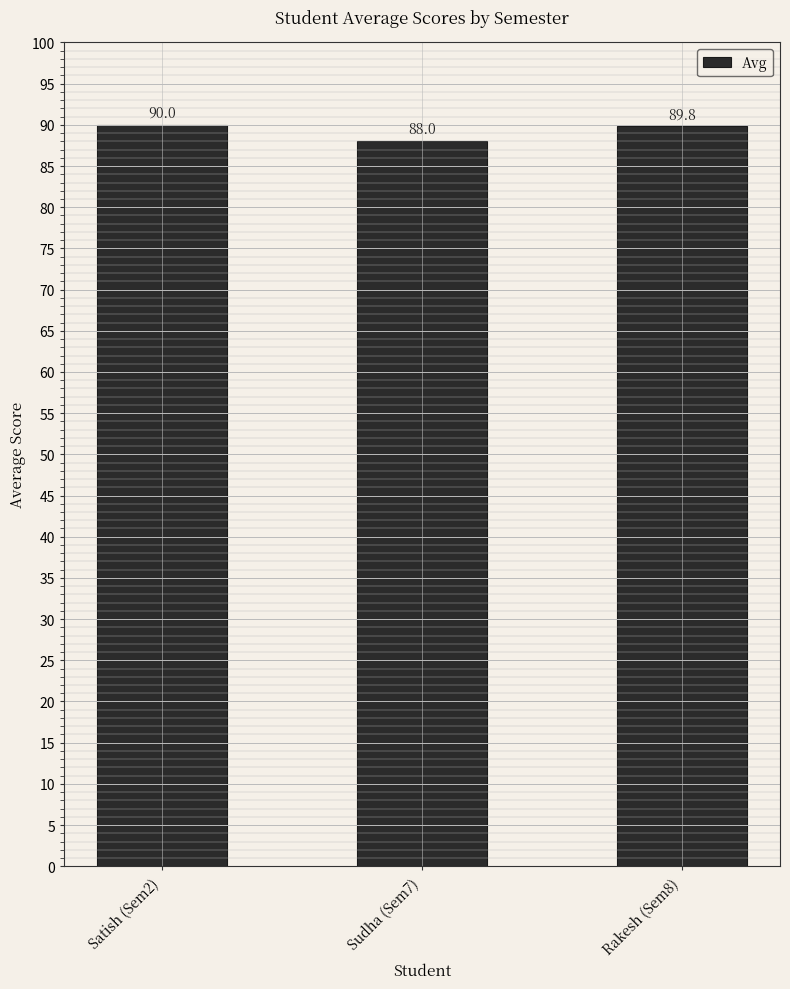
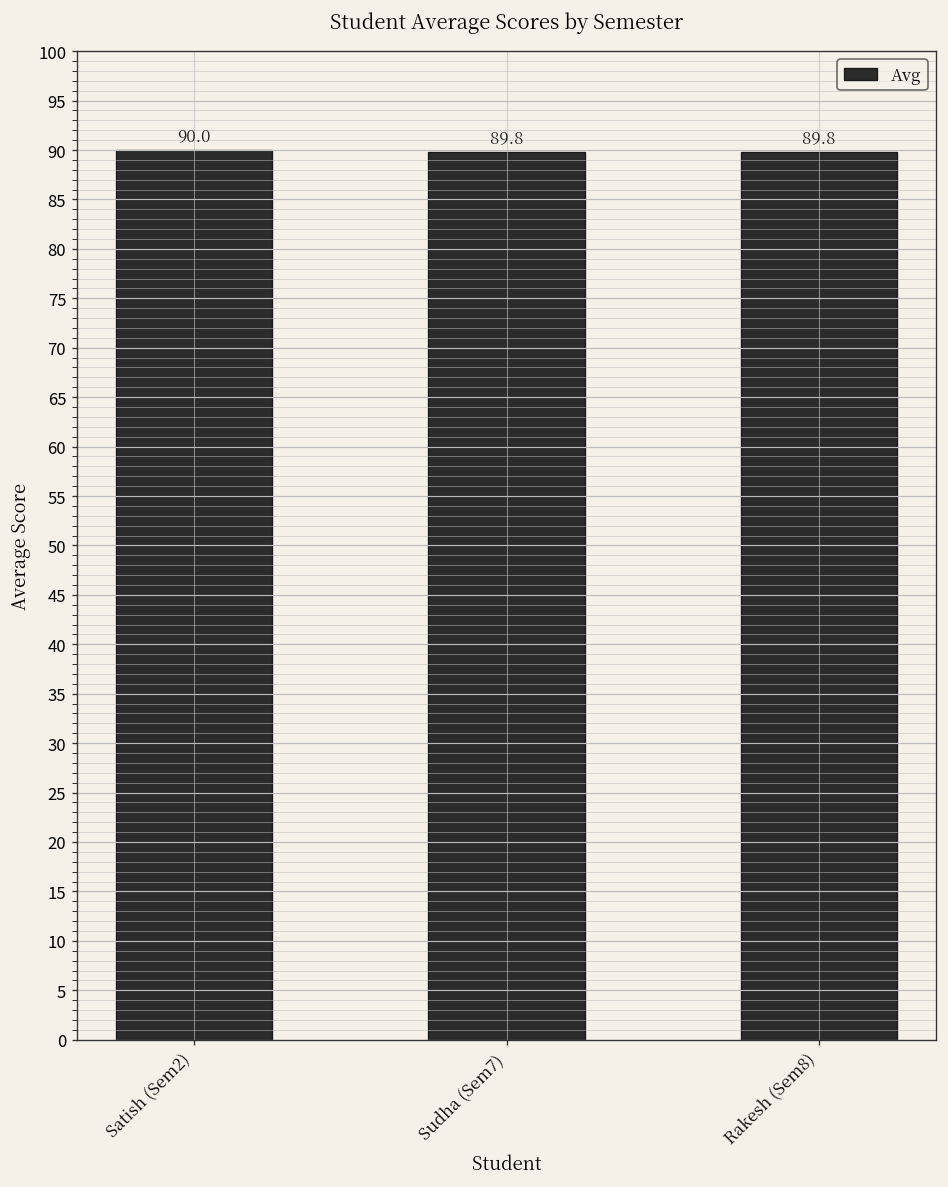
  {
    "Satish (Sem2)": 90.0,
-   "Sudha (Sem7)": 88.0,
+   "Sudha (Sem7)": 89.8,
    "Rakesh (Sem8)": 89.8
  }
